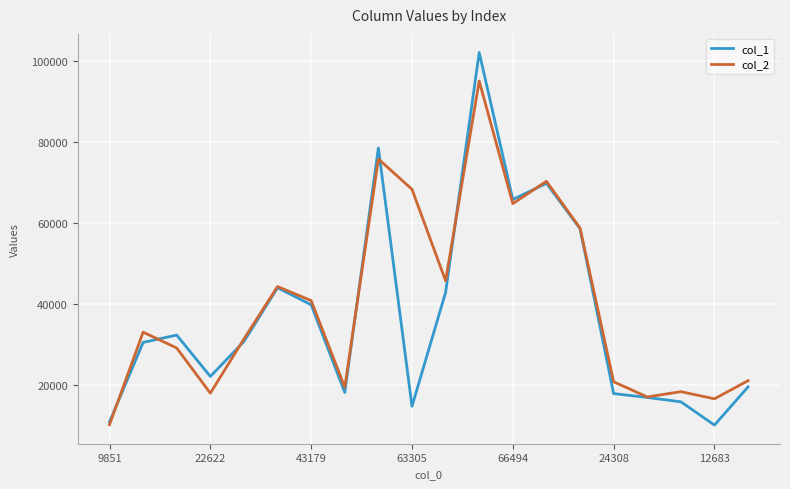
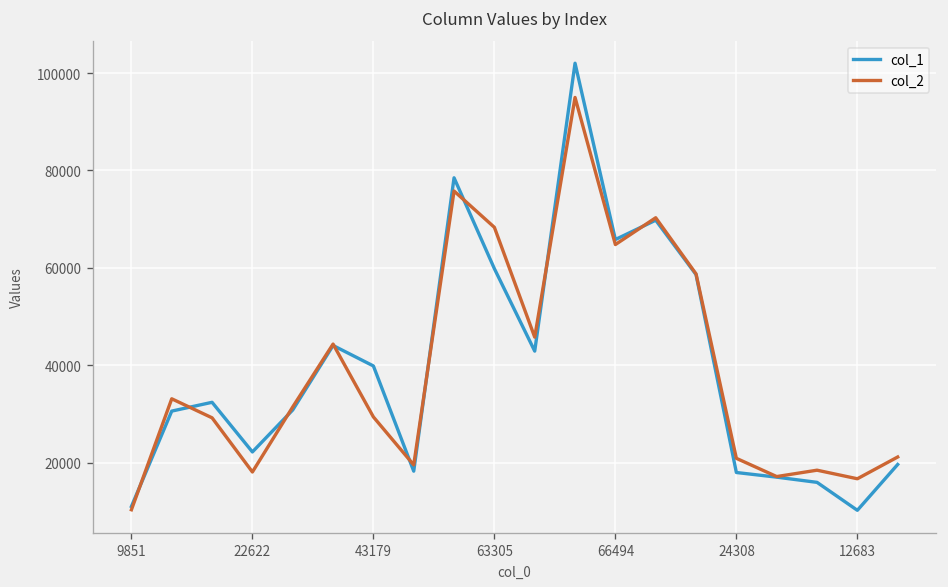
  {
    "col_1": {
      "9851": 11000,
      "22622": 22000,
      "43179": 40000,
-     "63305": 15000,
+     "63305": 60000,
      "66494": 66000,
      "24308": 18000,
      "12683": 10000
    },
    "col_2": {
      "9851": 10000,
      "22622": 18000,
-     "43179": 41000,
+     "43179": 29000,
      "63305": 68000,
      "66494": 65000,
      "24308": 21000,
      "12683": 17000
    }
  }
